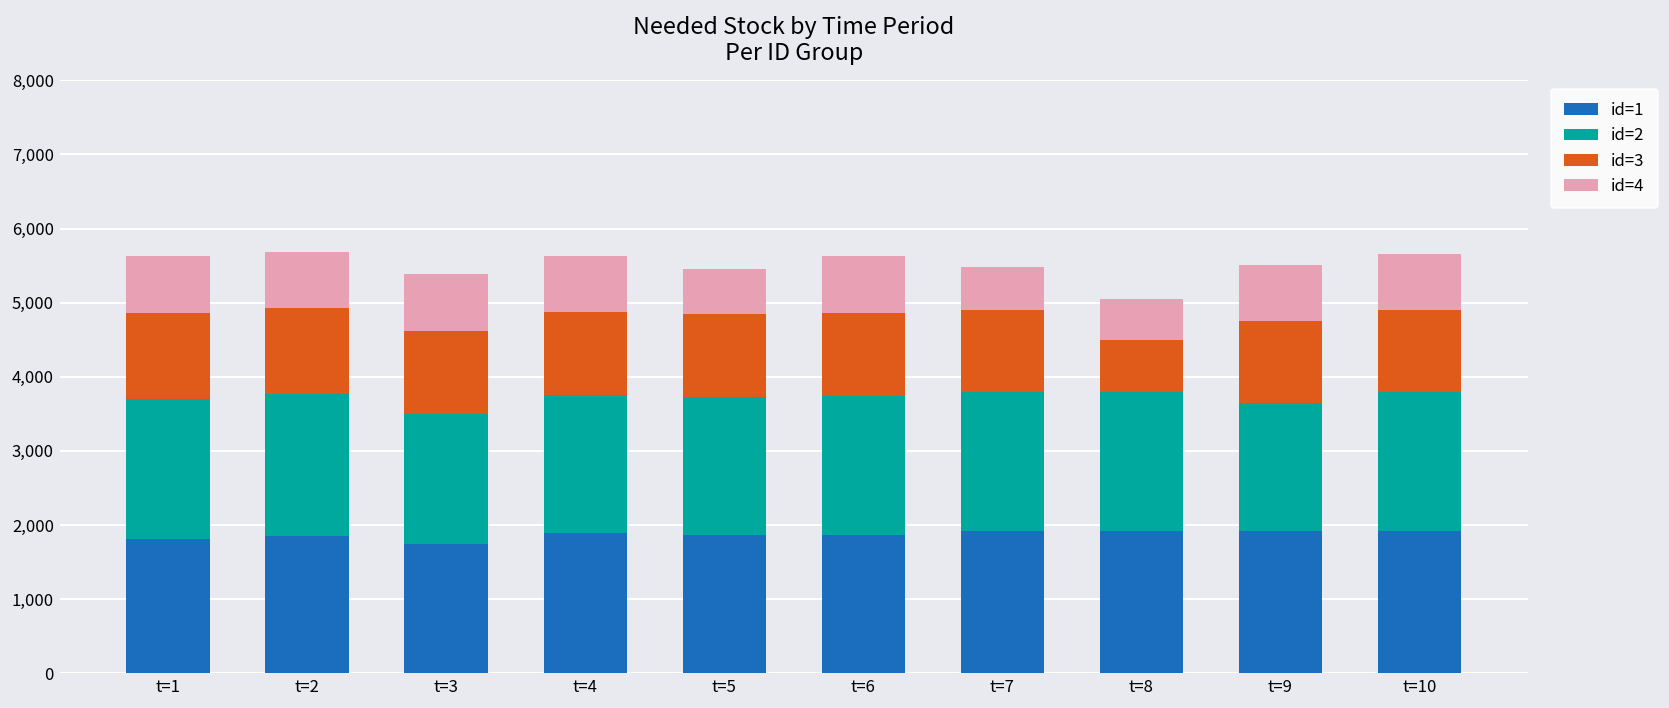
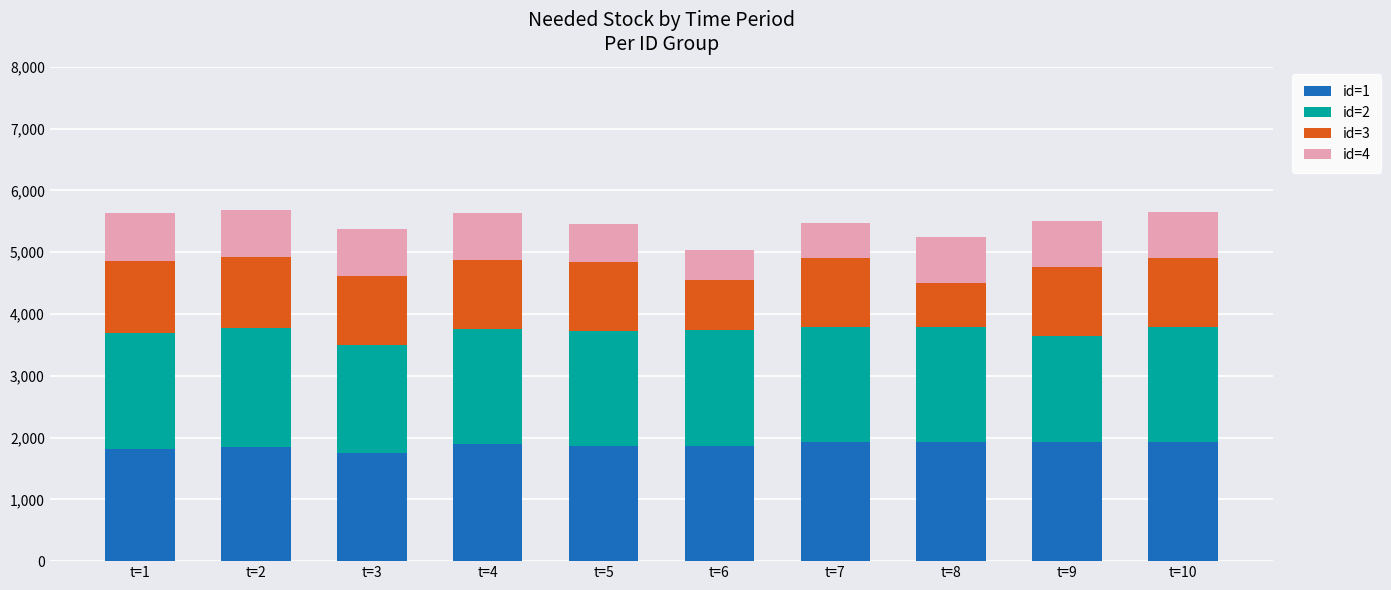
  {
    "id=1": {
      "t=1": "1,800",
      "t=2": "1,900",
      "t=3": "1,700",
      "t=4": "1,900",
      "t=5": "1,900",
      "t=6": "1,900",
      "t=7": "1,900",
      "t=8": "1,900",
      "t=9": "1,900",
      "t=10": "1,900"
    },
    "id=2": {
      "t=1": "1,900",
      "t=2": "1,900",
      "t=3": "1,800",
      "t=4": "1,900",
      "t=5": "1,900",
      "t=6": "1,900",
      "t=7": "1,900",
      "t=8": "1,900",
      "t=9": "1,700",
      "t=10": "1,900"
    },
    "id=3": {
      "t=1": "1,200",
      "t=2": "1,200",
      "t=3": "1,100",
      "t=4": "1,100",
      "t=5": "1,100",
-     "t=6": "1,100",
+     "t=6": "800",
      "t=7": "1,100",
      "t=8": "700",
      "t=9": "1,100",
      "t=10": "1,100"
    },
    "id=4": {
      "t=1": "800",
      "t=2": "800",
      "t=3": "800",
      "t=4": "800",
      "t=5": "600",
-     "t=6": "800",
+     "t=6": "500",
      "t=7": "600",
-     "t=8": "500",
+     "t=8": "700",
      "t=9": "700",
      "t=10": "700"
    }
  }
